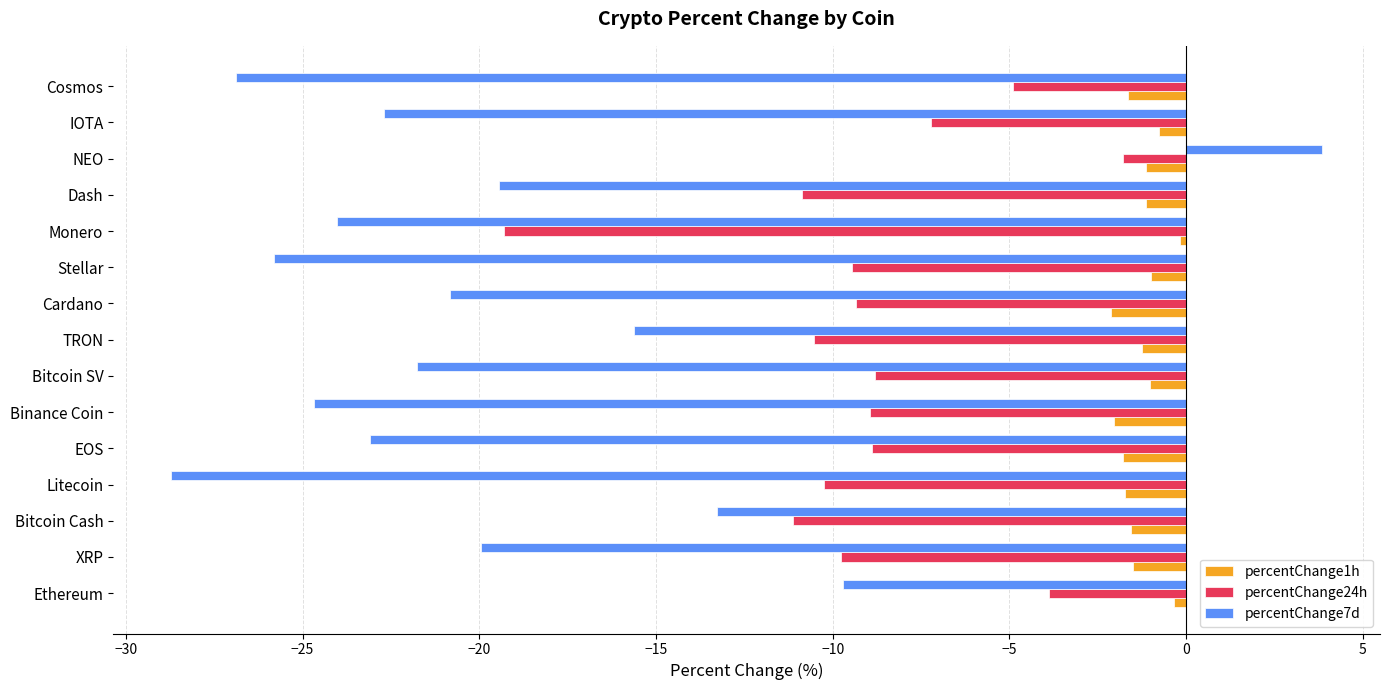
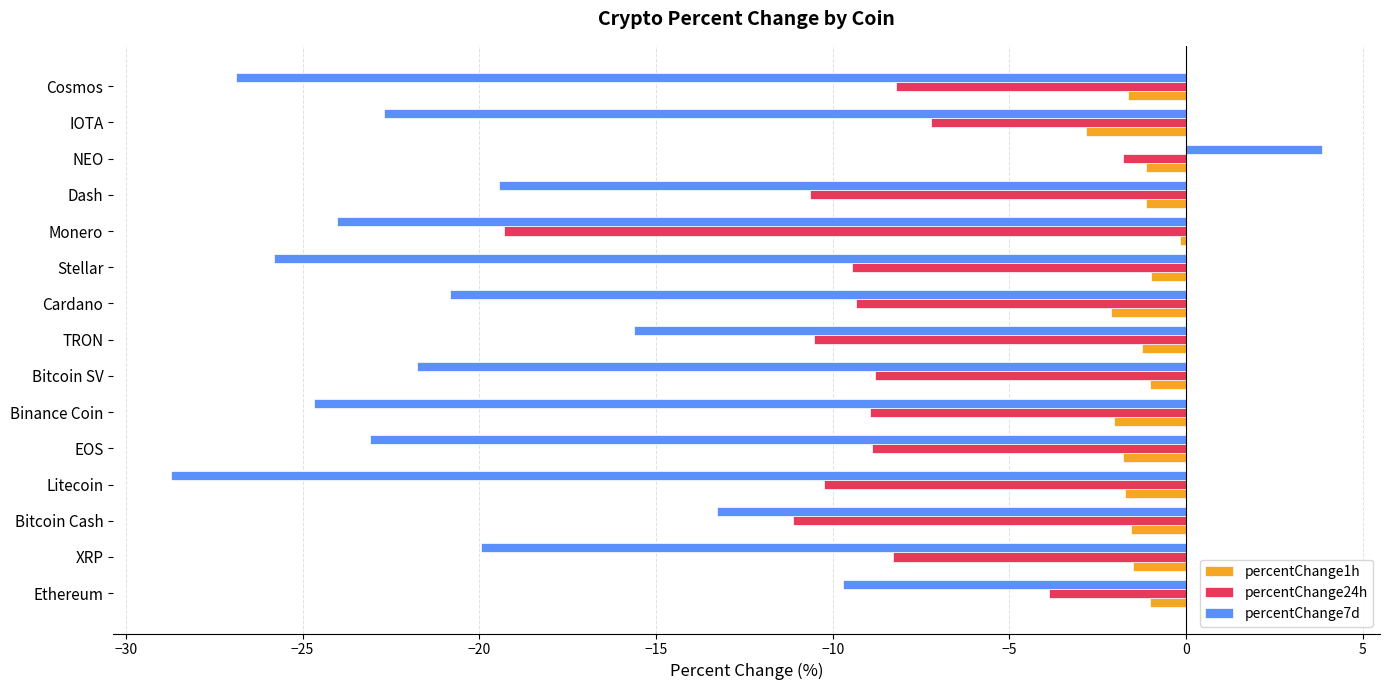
  {
    "percentChange1h": {
      "Cosmos": -1.6,
-     "IOTA": -0.8,
+     "IOTA": -2.8,
      "NEO": -1.1,
      "Dash": -1.1,
      "Monero": -0.2,
      "Stellar": -1.0,
      "Cardano": -2.1,
      "TRON": -1.2,
      "Bitcoin SV": -1.0,
      "Binance Coin": -2.0,
      "EOS": -1.8,
      "Litecoin": -1.7,
      "Bitcoin Cash": -1.6,
      "XRP": -1.5,
-     "Ethereum": -0.4
+     "Ethereum": -1.0
    },
    "percentChange24h": {
-     "Cosmos": -4.9,
+     "Cosmos": -8.2,
      "IOTA": -7.2,
      "NEO": -1.8,
-     "Dash": -10.9,
+     "Dash": -10.6,
      "Monero": -19.3,
      "Stellar": -9.5,
      "Cardano": -9.3,
      "TRON": -10.5,
      "Bitcoin SV": -8.8,
      "Binance Coin": -9.0,
      "EOS": -8.9,
      "Litecoin": -10.2,
      "Bitcoin Cash": -11.1,
-     "XRP": -9.8,
+     "XRP": -8.3,
      "Ethereum": -3.9
    },
    "percentChange7d": {
      "Cosmos": -26.9,
      "IOTA": -22.7,
      "NEO": 3.9,
      "Dash": -19.4,
      "Monero": -24.0,
      "Stellar": -25.8,
      "Cardano": -20.8,
      "TRON": -15.6,
      "Bitcoin SV": -21.8,
      "Binance Coin": -24.7,
      "EOS": -23.1,
      "Litecoin": -28.7,
      "Bitcoin Cash": -13.3,
      "XRP": -19.9,
      "Ethereum": -9.7
    }
  }
